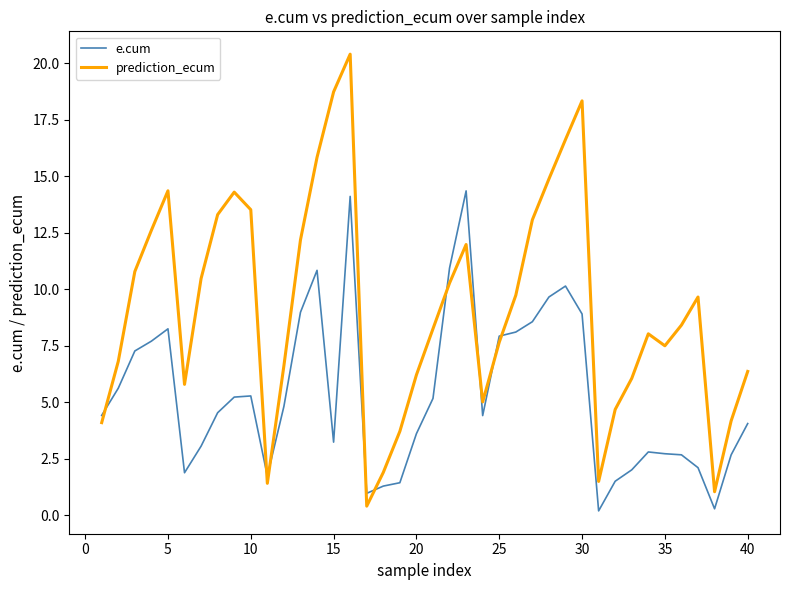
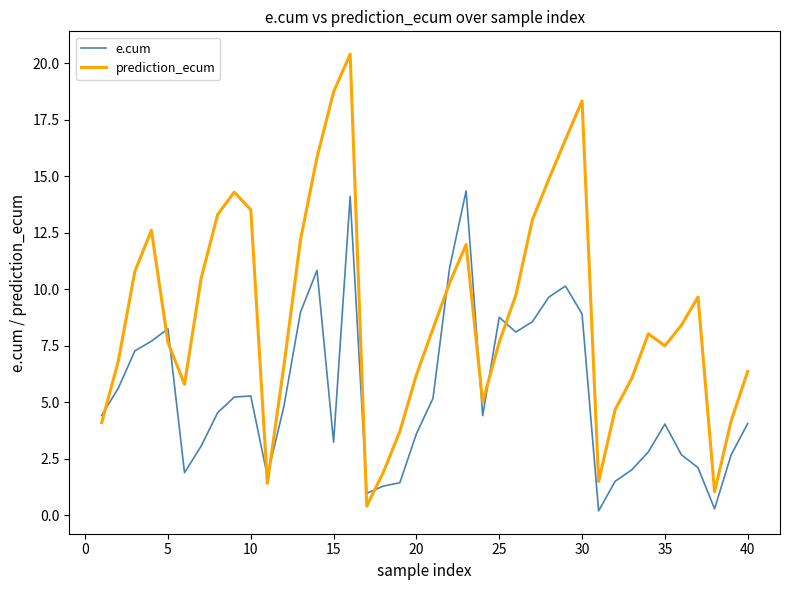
  {
    "e.cum": {
      "5": 8.2,
      "10": 5.3,
      "15": 3.2,
      "20": 3.6,
-     "25": 7.9,
+     "25": 8.8,
      "30": 8.9,
-     "35": 2.7,
+     "35": 4.0,
      "40": 4.1
    },
    "prediction_ecum": {
-     "5": 14.4,
+     "5": 7.6,
      "10": 13.5,
      "15": 18.7,
      "20": 6.2,
      "25": 7.7,
      "30": 18.3,
      "35": 7.5,
      "40": 6.4
    }
  }
